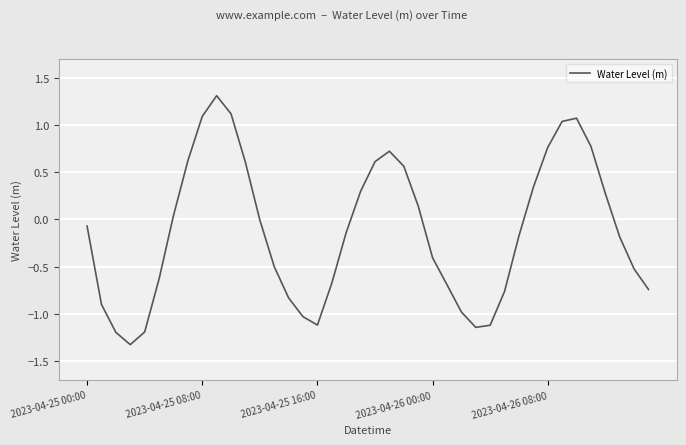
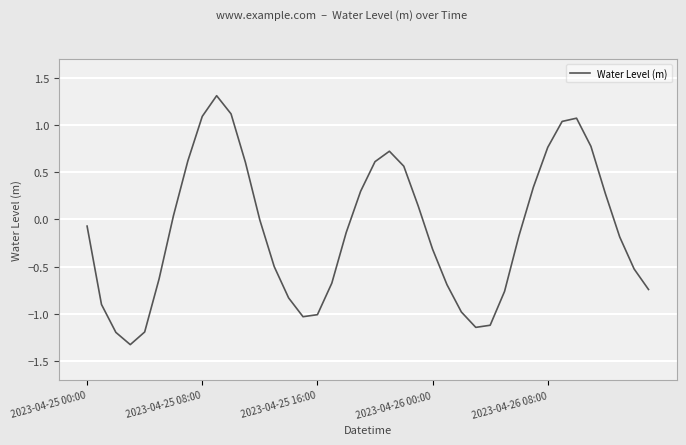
  {
    "2023-04-25 00:00": -0.1,
    "2023-04-25 08:00": 1.1,
-   "2023-04-25 16:00": -1.1,
-   "2023-04-26 00:00": -0.4,
+   "2023-04-25 16:00": -1.0,
+   "2023-04-26 00:00": -0.3,
    "2023-04-26 08:00": 0.8
  }
